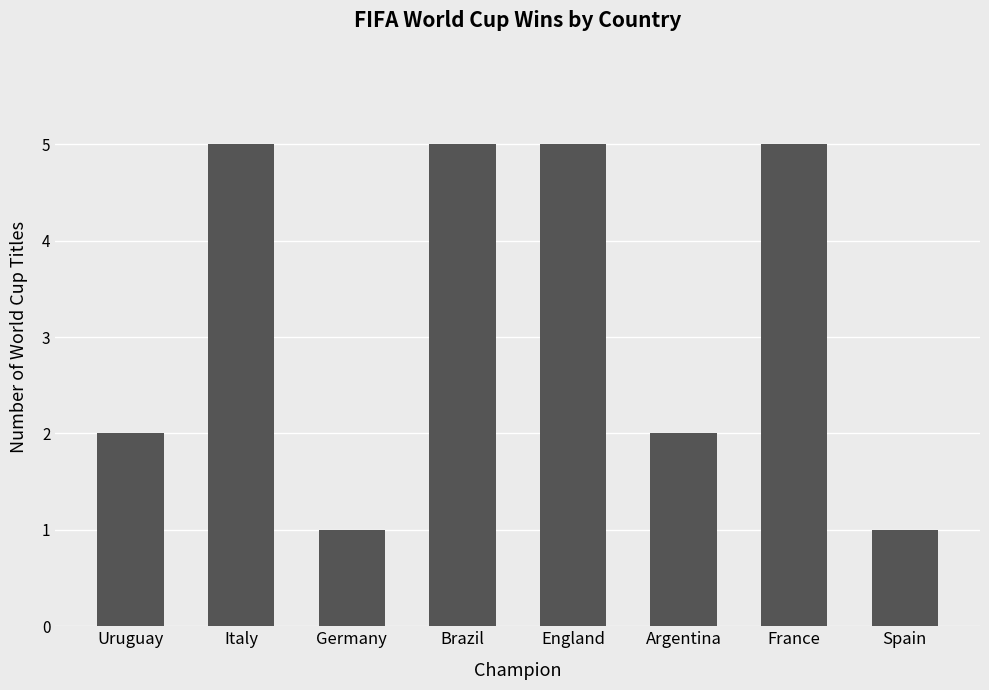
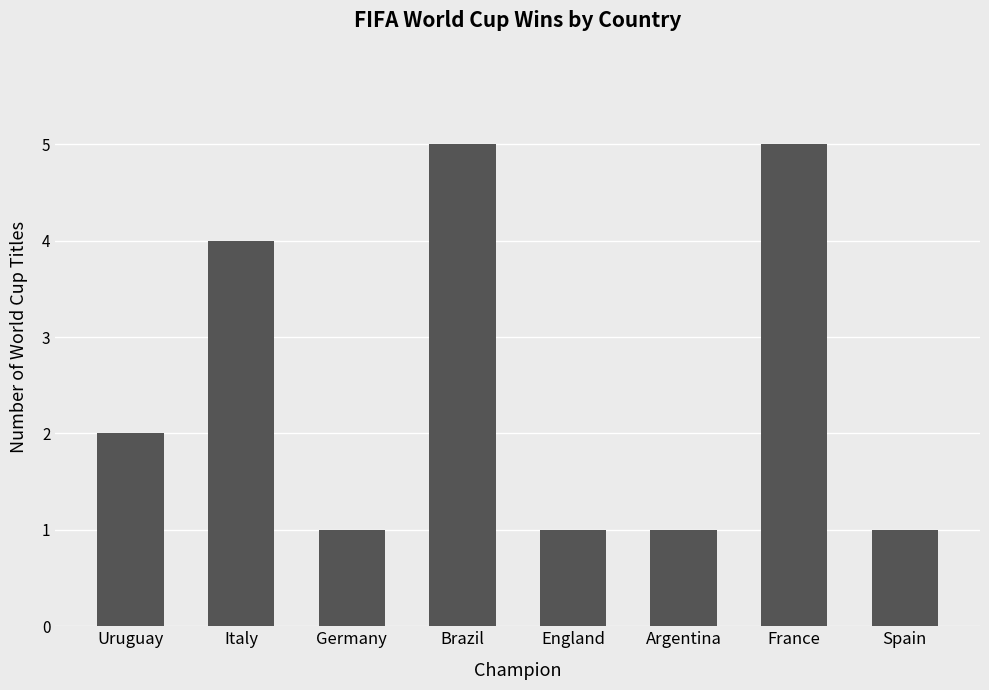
  {
    "Uruguay": 2,
-   "Italy": 5,
+   "Italy": 4,
    "Germany": 1,
    "Brazil": 5,
-   "England": 5,
-   "Argentina": 2,
+   "England": 1,
+   "Argentina": 1,
    "France": 5,
    "Spain": 1
  }
